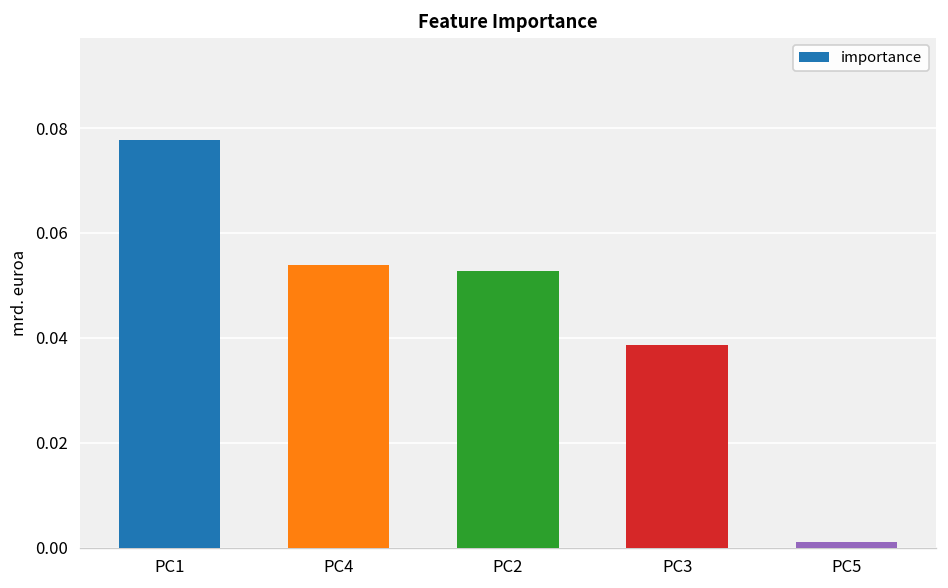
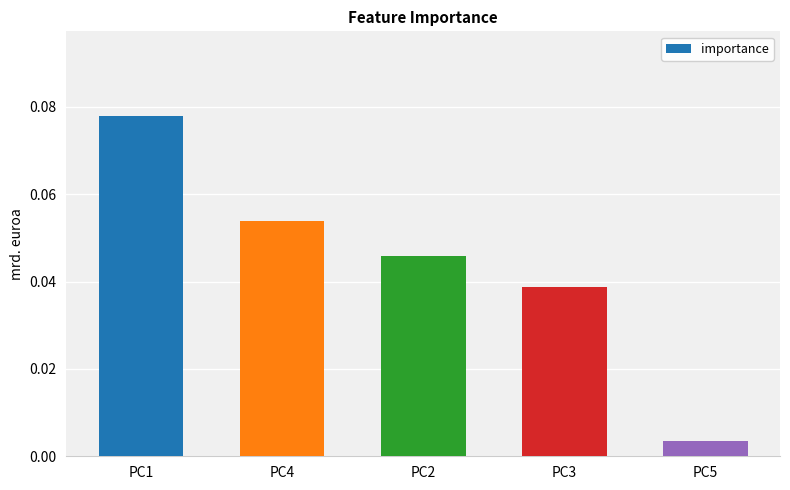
  {
    "PC1": 0.078,
    "PC4": 0.054,
-   "PC2": 0.053,
+   "PC2": 0.046,
    "PC3": 0.039,
-   "PC5": 0.001
+   "PC5": 0.003
  }
